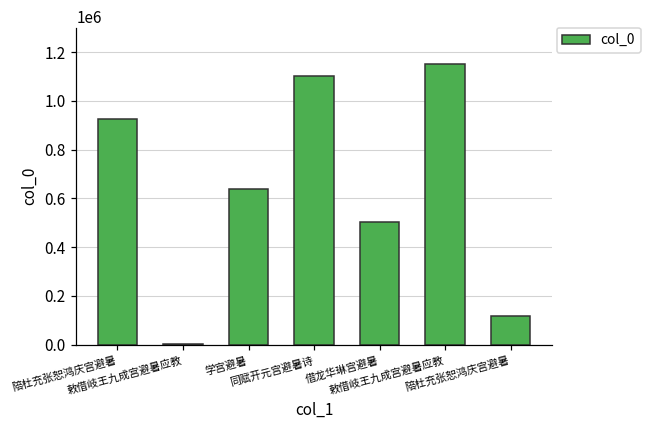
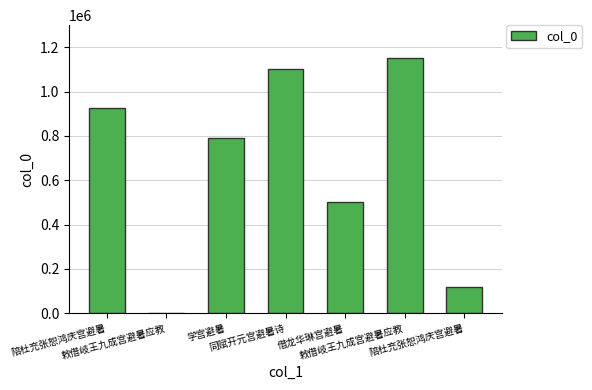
  {
-   "学宫避暑": 640000,
+   "学宫避暑": 790000,
    "同赋开元宫避暑诗": 1100000,
    "借龙华琳宫避暑": 500000
  }
